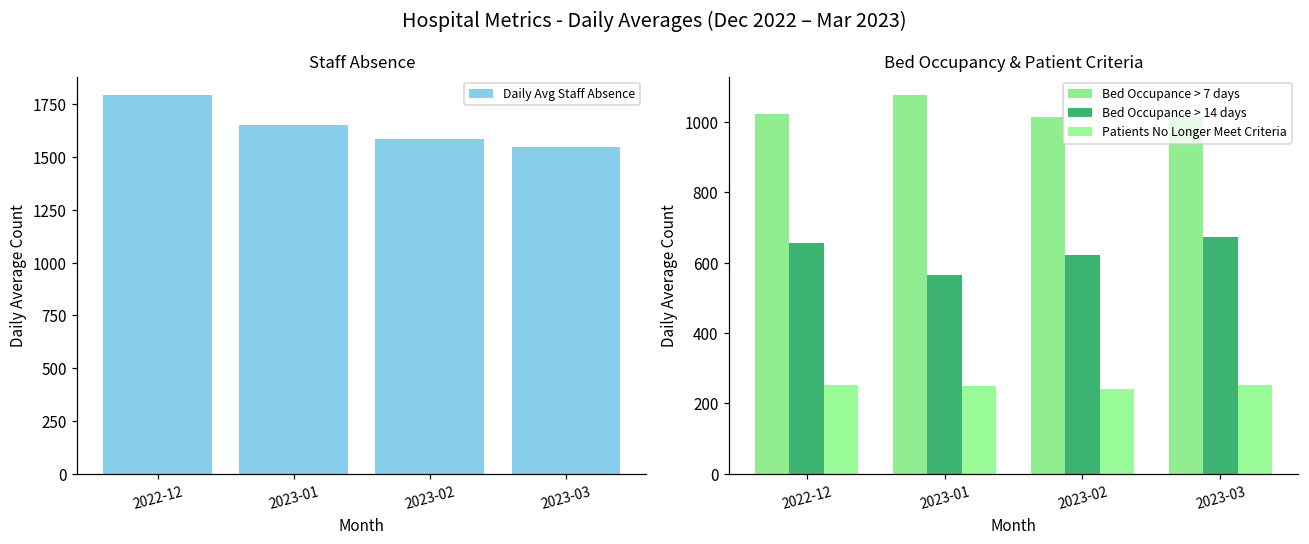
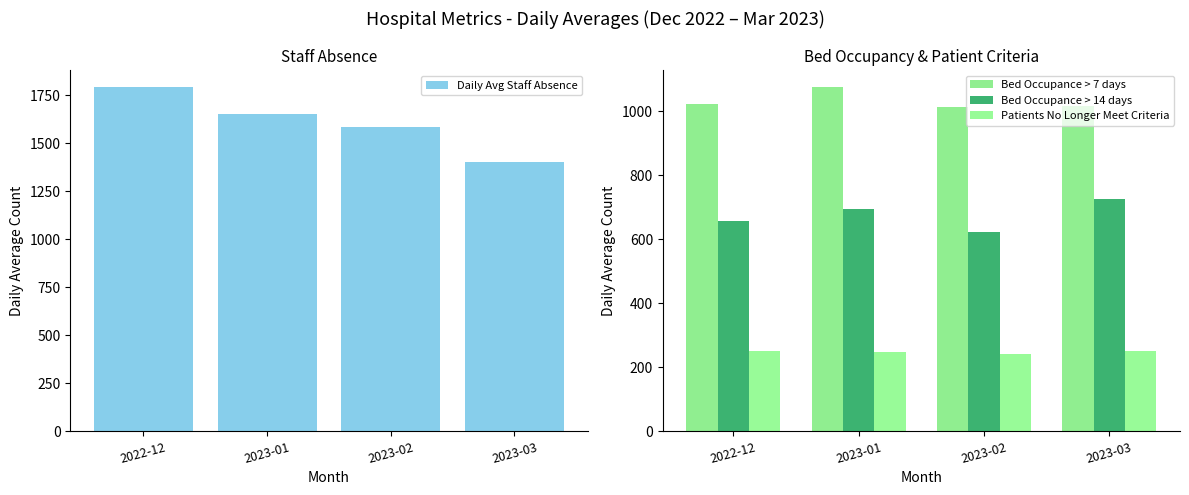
  {
    "Staff Absence": {
      "2022-12": 1790,
      "2023-01": 1650,
      "2023-02": 1580,
-     "2023-03": 1550
+     "2023-03": 1400
    },
    "Bed Occupancy & Patient Criteria": {
      "Bed Occupance > 14 days": {
        "2022-12": 660,
-       "2023-01": 570,
+       "2023-01": 700,
        "2023-02": 620,
-       "2023-03": 670
+       "2023-03": 730
      }
    }
  }
